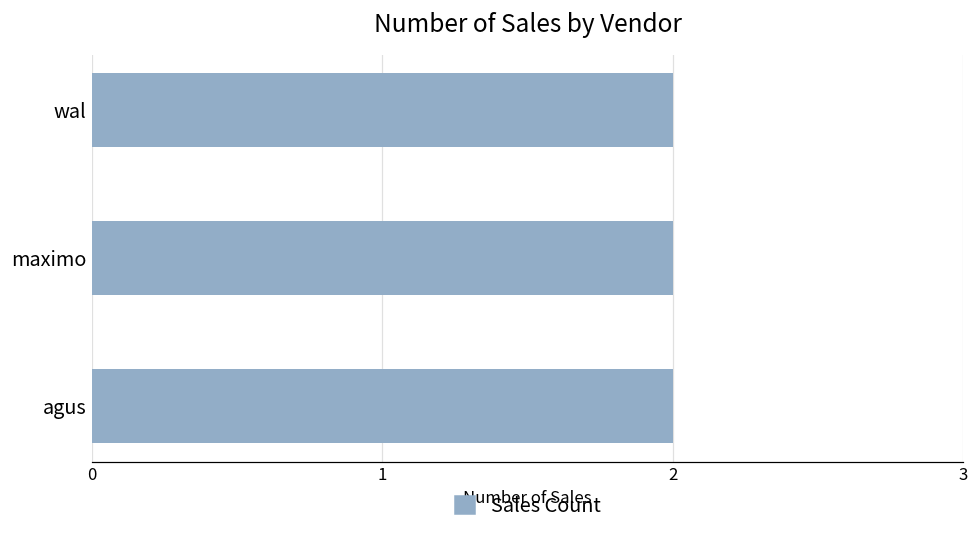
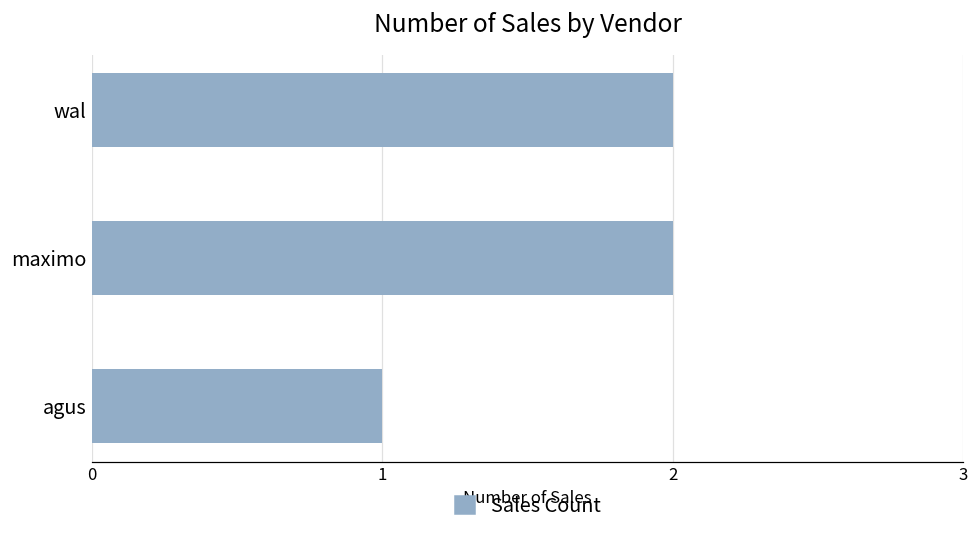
  {
    "wal": 2,
    "maximo": 2,
-   "agus": 2
+   "agus": 1
  }
